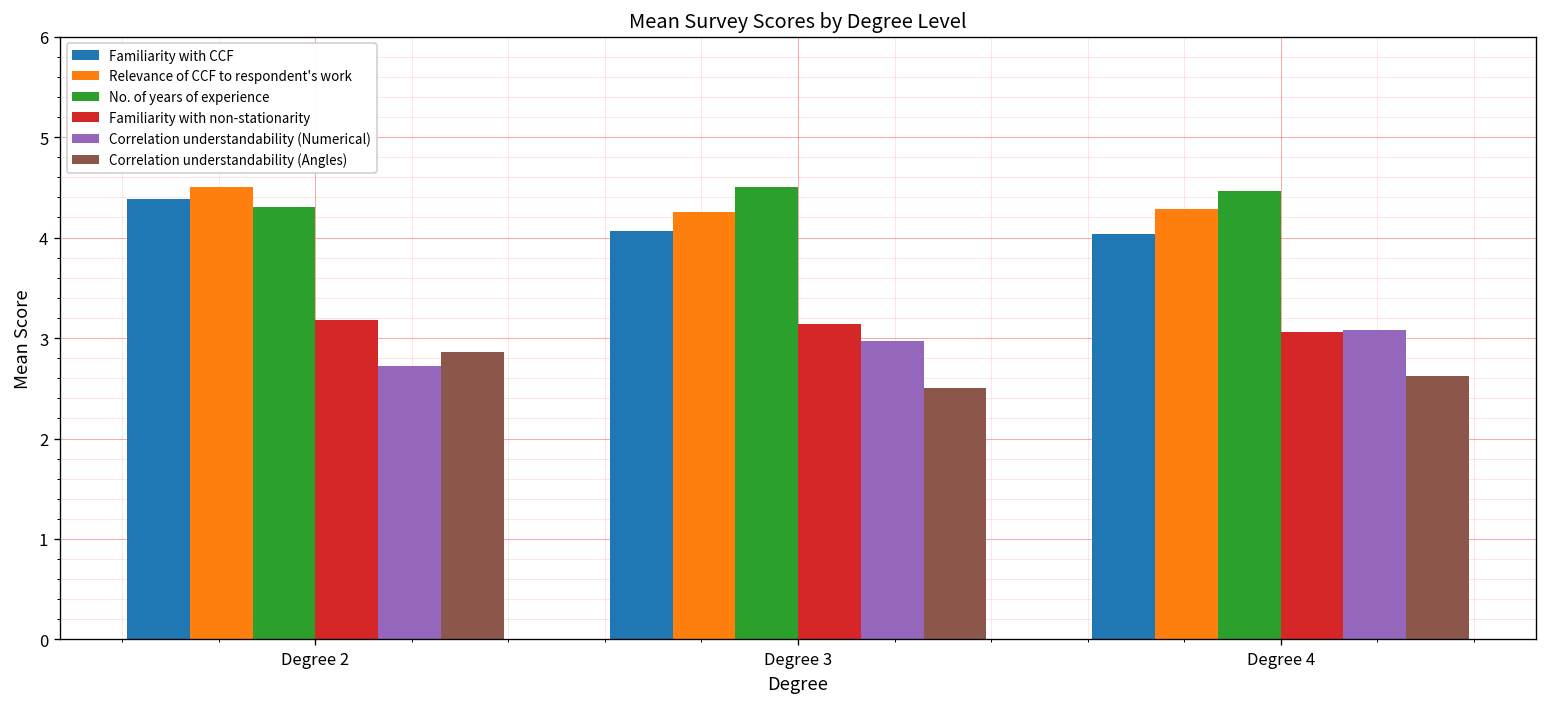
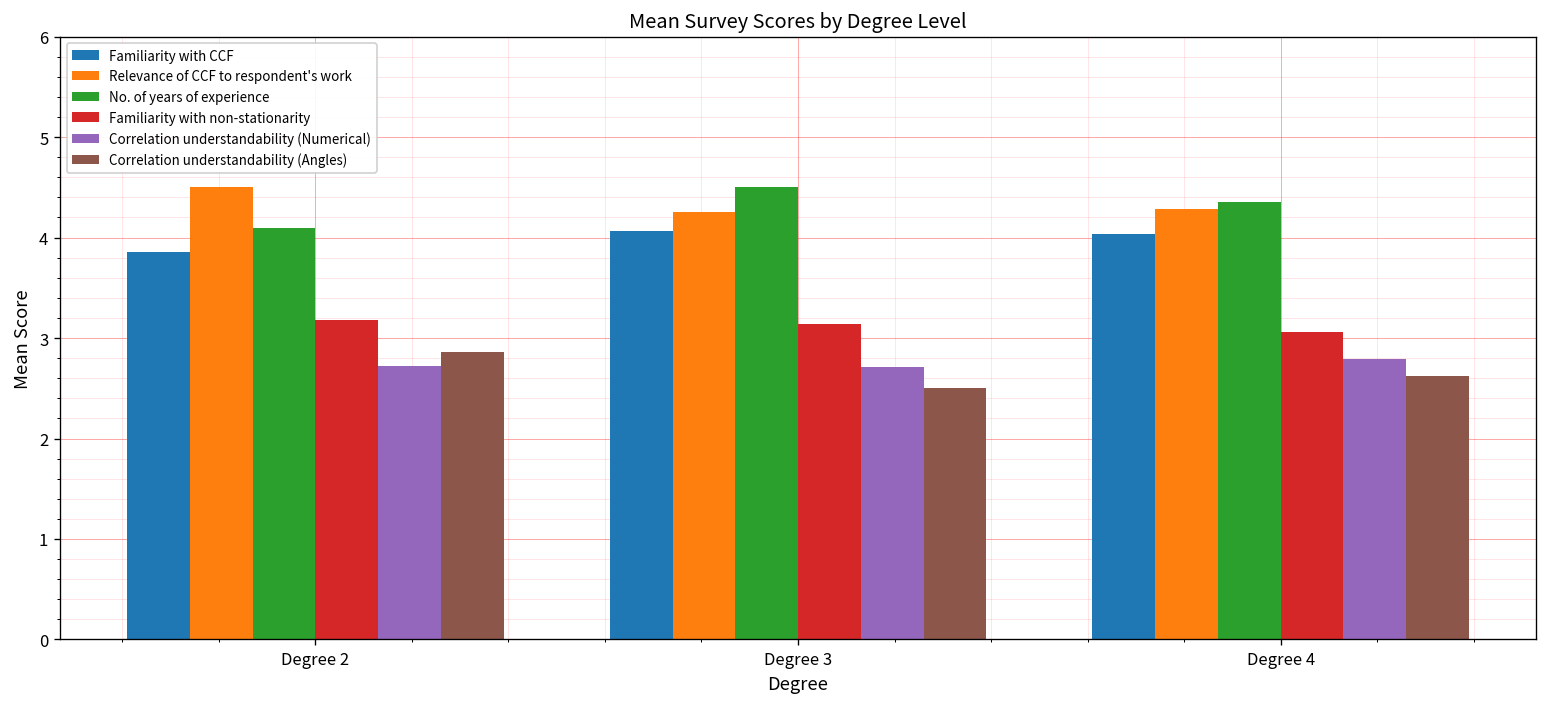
  {
    "Familiarity with CCF": {
-     "Degree 2": 4.4,
+     "Degree 2": 3.9,
      "Degree 3": 4.1,
      "Degree 4": 4.0
    },
    "Relevance of CCF to respondent's work": {
      "Degree 2": 4.5,
      "Degree 3": 4.3,
      "Degree 4": 4.3
    },
    "No. of years of experience": {
-     "Degree 2": 4.3,
+     "Degree 2": 4.1,
      "Degree 3": 4.5,
-     "Degree 4": 4.5
+     "Degree 4": 4.4
    },
    "Familiarity with non-stationarity": {
      "Degree 2": 3.2,
      "Degree 3": 3.1,
      "Degree 4": 3.1
    },
    "Correlation understandability (Numerical)": {
      "Degree 2": 2.7,
-     "Degree 3": 3.0,
-     "Degree 4": 3.1
+     "Degree 3": 2.7,
+     "Degree 4": 2.8
    },
    "Correlation understandability (Angles)": {
      "Degree 2": 2.9,
      "Degree 3": 2.5,
      "Degree 4": 2.6
    }
  }
